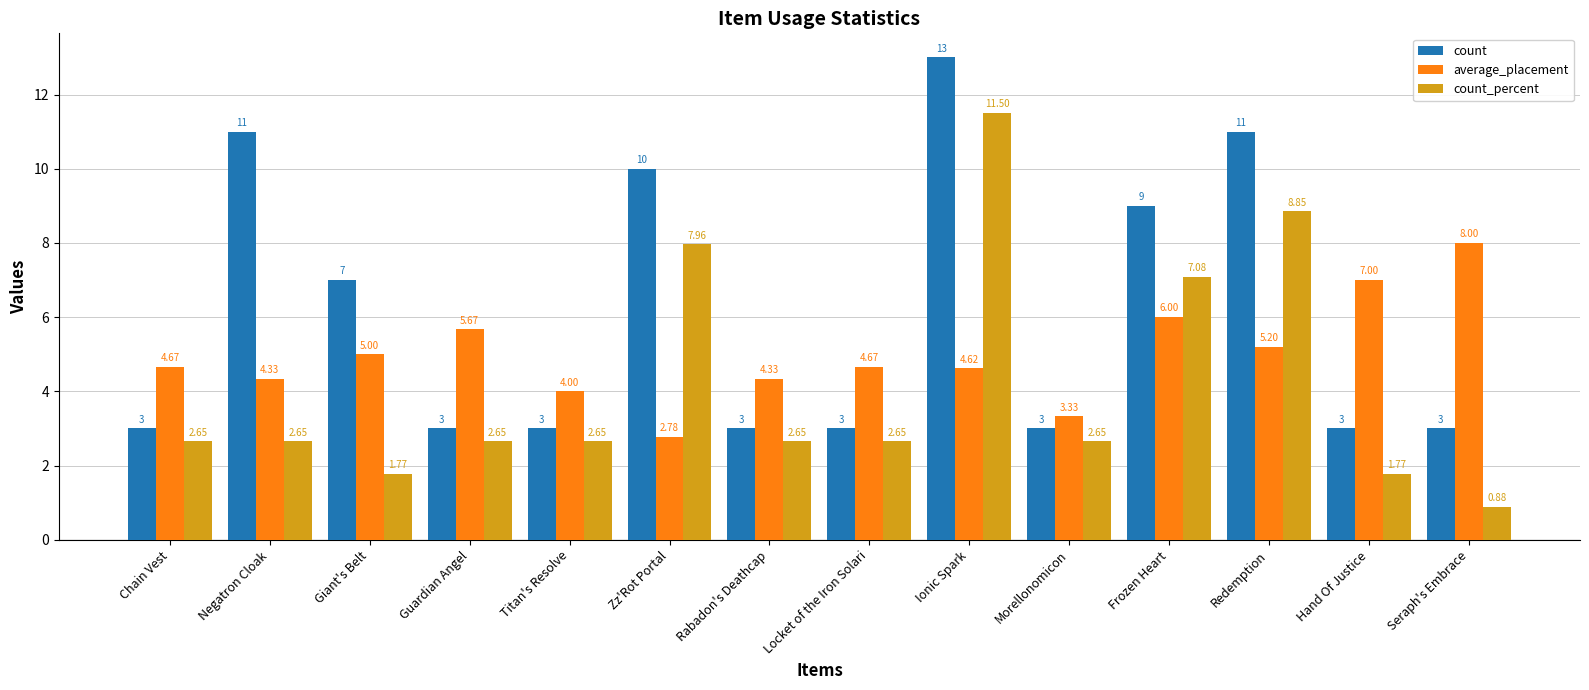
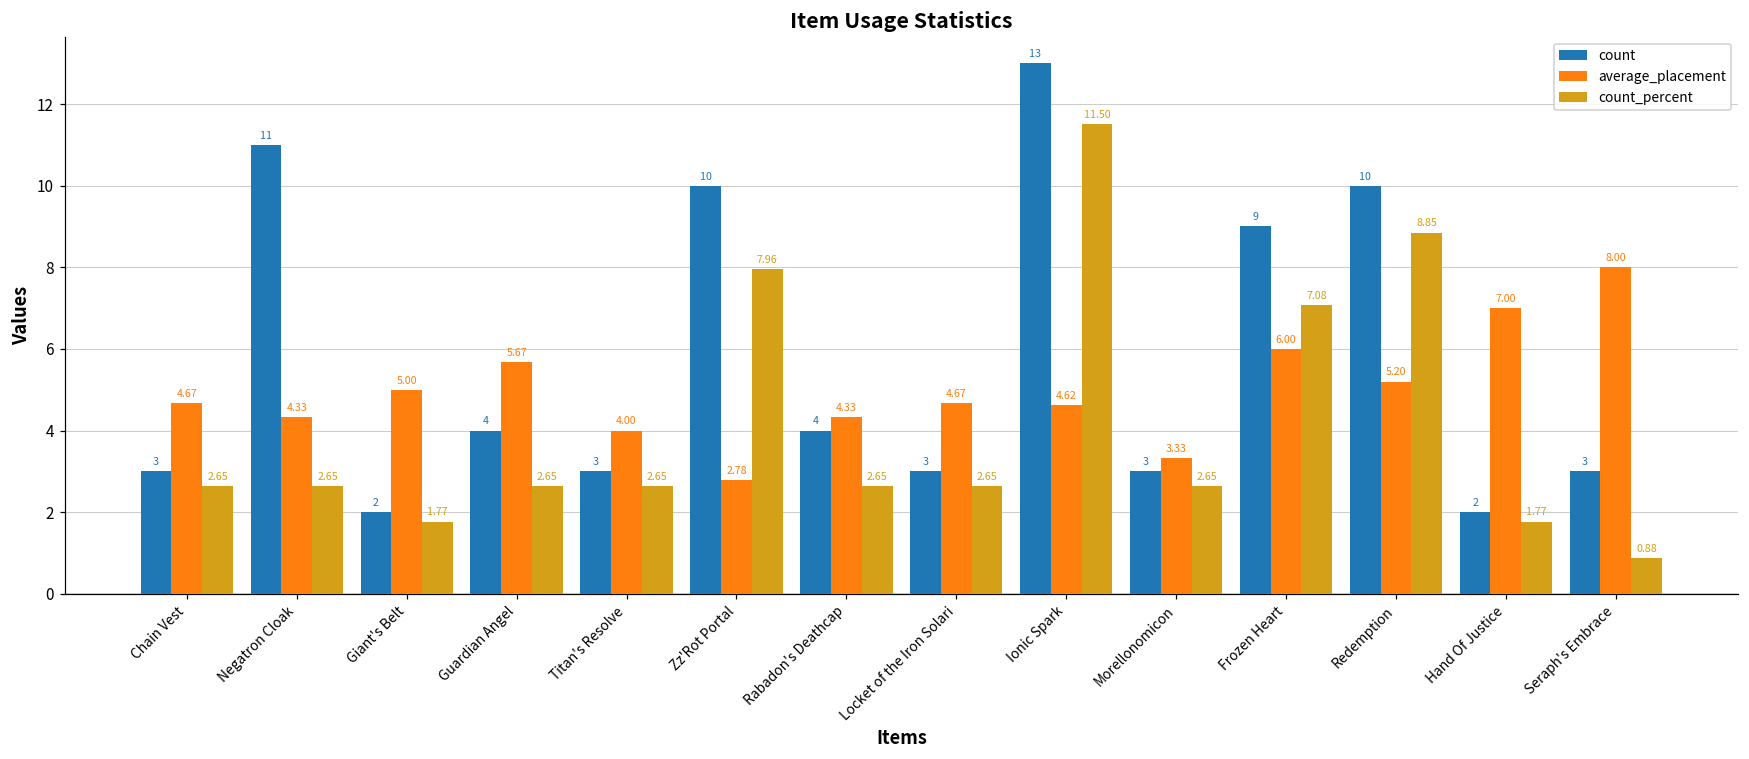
  {
    "count": {
      "Chain Vest": 3,
      "Negatron Cloak": 11,
-     "Giant's Belt": 7,
-     "Guardian Angel": 3,
+     "Giant's Belt": 2,
+     "Guardian Angel": 4,
      "Titan's Resolve": 3,
      "Zz'Rot Portal": 10,
-     "Rabadon's Deathcap": 3,
+     "Rabadon's Deathcap": 4,
      "Locket of the Iron Solari": 3,
      "Ionic Spark": 13,
      "Morellonomicon": 3,
      "Frozen Heart": 9,
-     "Redemption": 11,
-     "Hand Of Justice": 3,
+     "Redemption": 10,
+     "Hand Of Justice": 2,
      "Seraph's Embrace": 3
    }
  }
